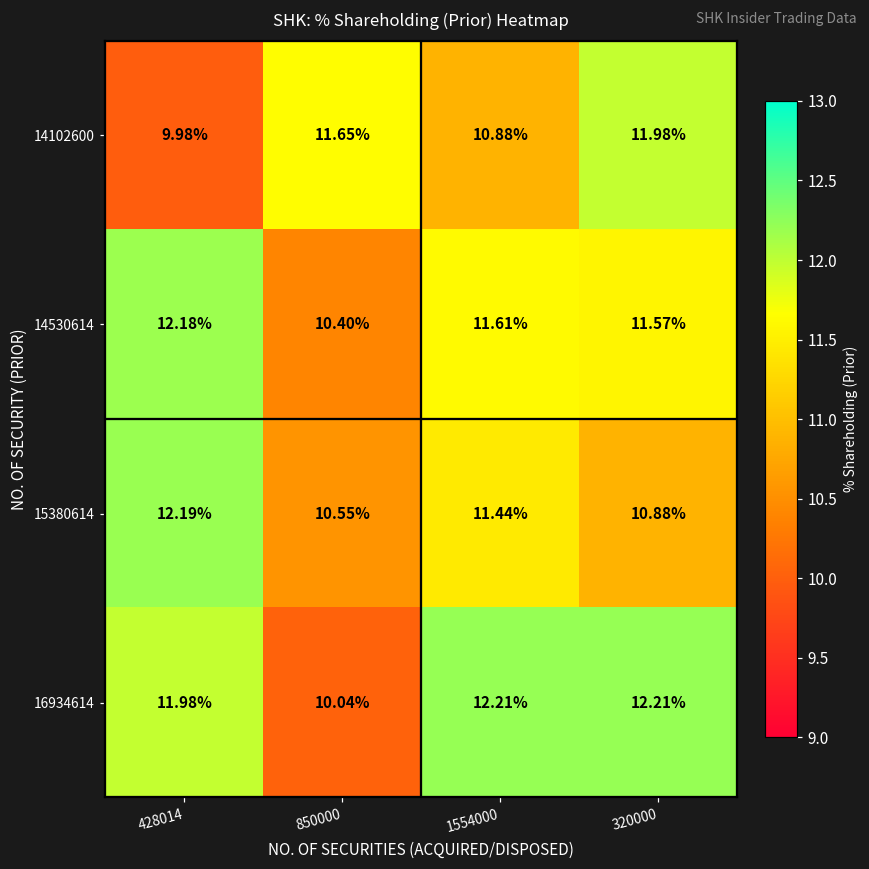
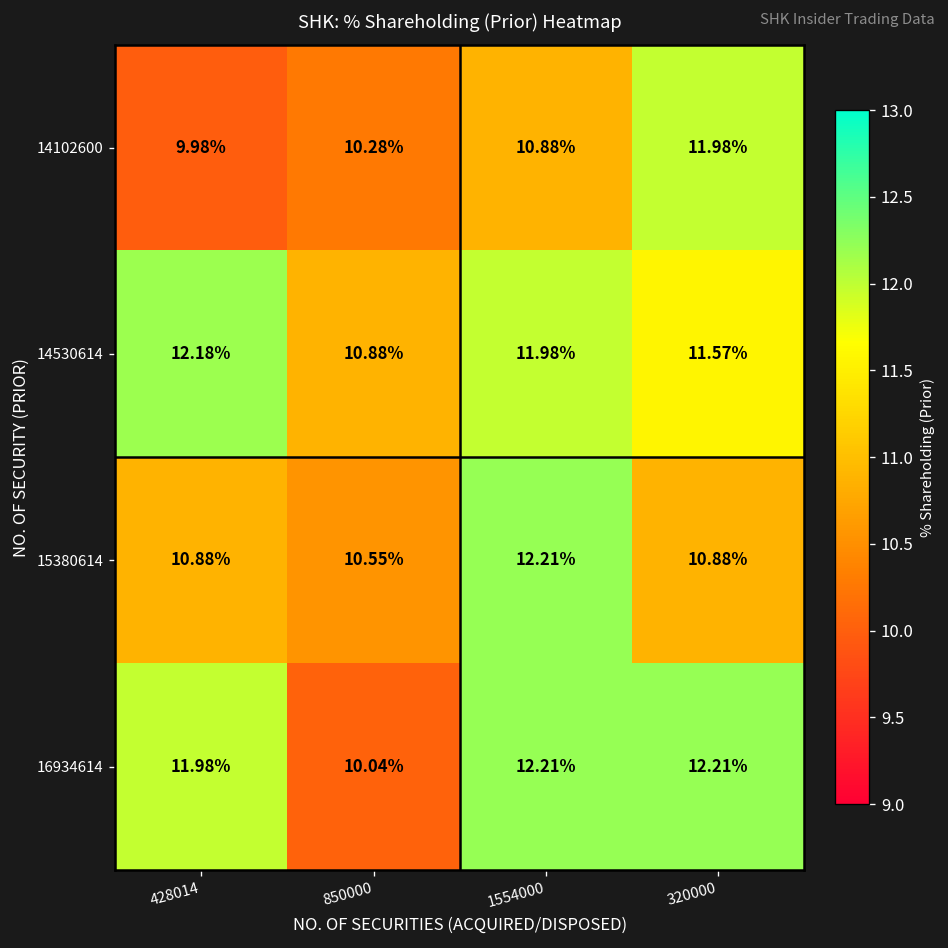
  {
    "14102600": {
      "428014": "9.98%",
-     "850000": "11.65%",
+     "850000": "10.28%",
      "1554000": "10.88%",
      "320000": "11.98%"
    },
    "14530614": {
      "428014": "12.18%",
-     "850000": "10.40%",
-     "1554000": "11.61%",
+     "850000": "10.88%",
+     "1554000": "11.98%",
      "320000": "11.57%"
    },
    "15380614": {
-     "428014": "12.19%",
+     "428014": "10.88%",
      "850000": "10.55%",
-     "1554000": "11.44%",
+     "1554000": "12.21%",
      "320000": "10.88%"
    },
    "16934614": {
      "428014": "11.98%",
      "850000": "10.04%",
      "1554000": "12.21%",
      "320000": "12.21%"
    }
  }
